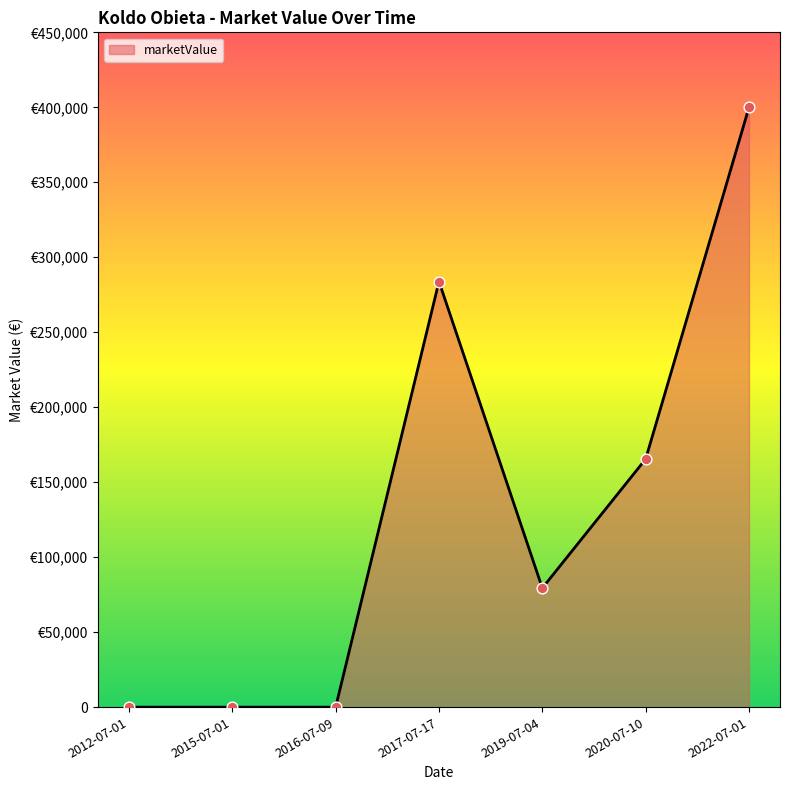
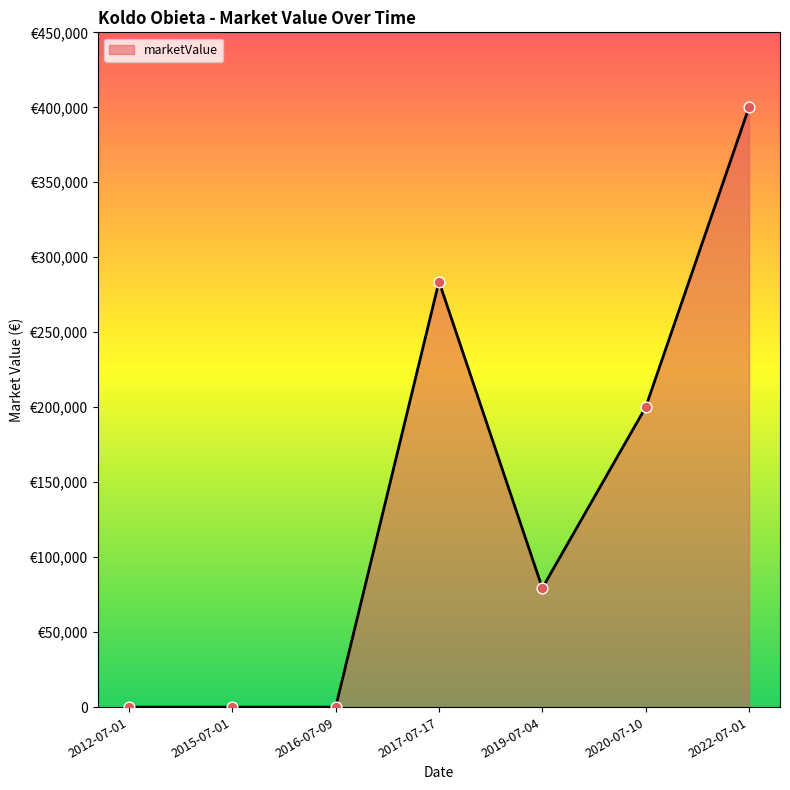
  {
    "2012-07-01": "€0",
    "2015-07-01": "€0",
    "2016-07-09": "€0",
    "2017-07-17": "€284,000",
    "2019-07-04": "€79,000",
-   "2020-07-10": "€165,000",
+   "2020-07-10": "€200,000",
    "2022-07-01": "€400,000"
  }
